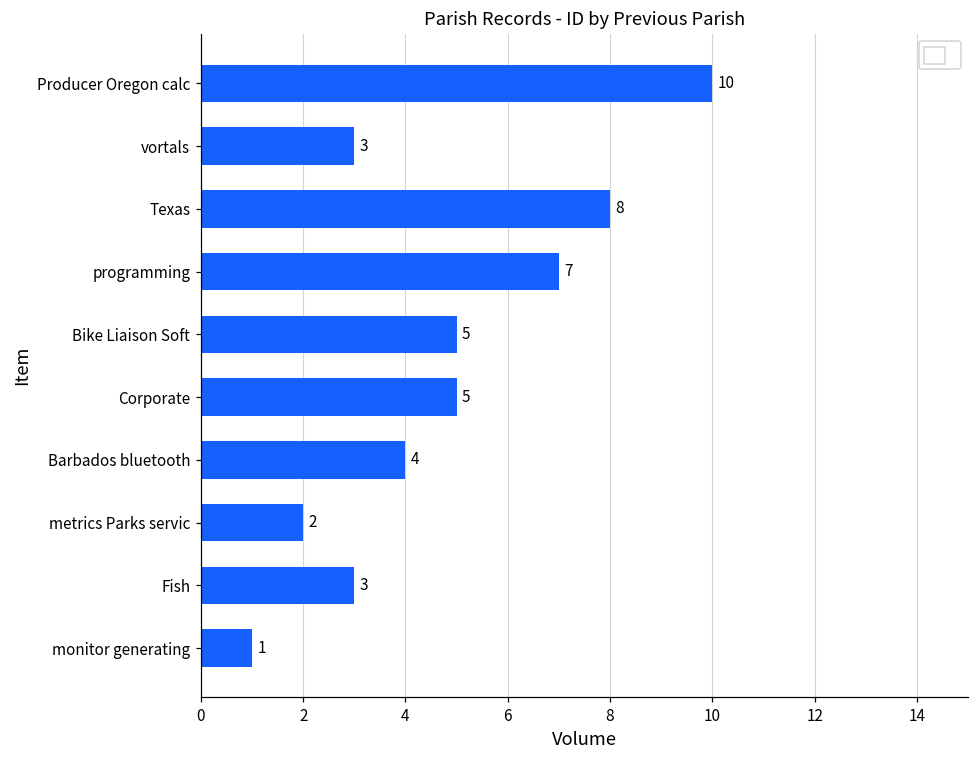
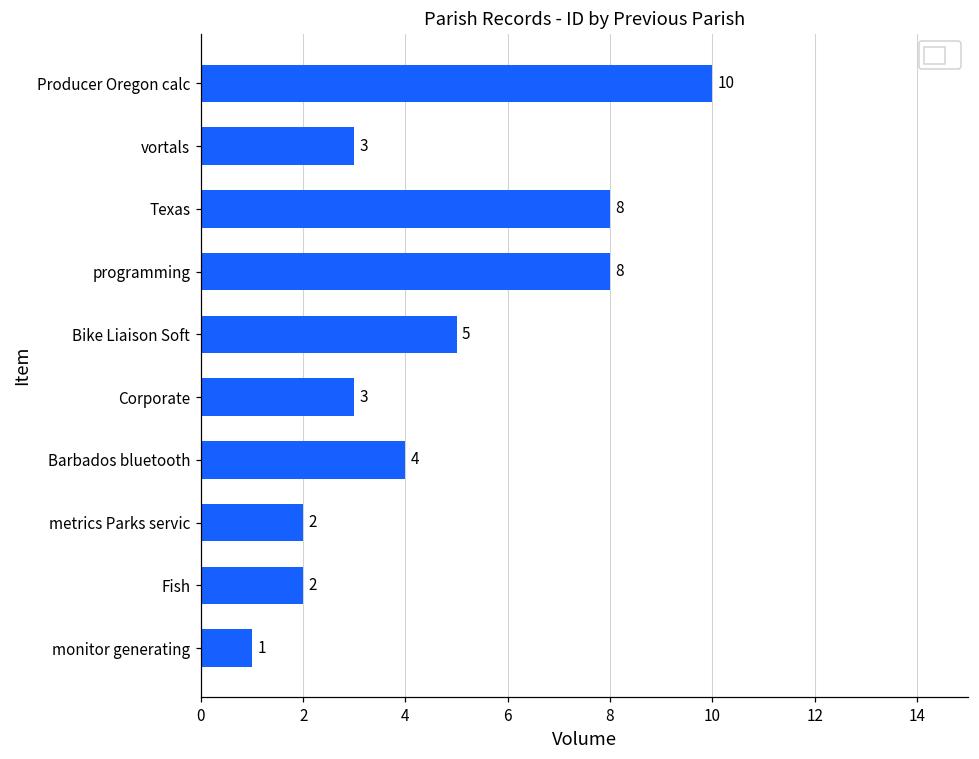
  {
    "Producer Oregon calc": 10,
    "vortals": 3,
    "Texas": 8,
-   "programming": 7,
+   "programming": 8,
    "Bike Liaison Soft": 5,
-   "Corporate": 5,
+   "Corporate": 3,
    "Barbados bluetooth": 4,
    "metrics Parks servic": 2,
-   "Fish": 3,
+   "Fish": 2,
    "monitor generating": 1
  }
